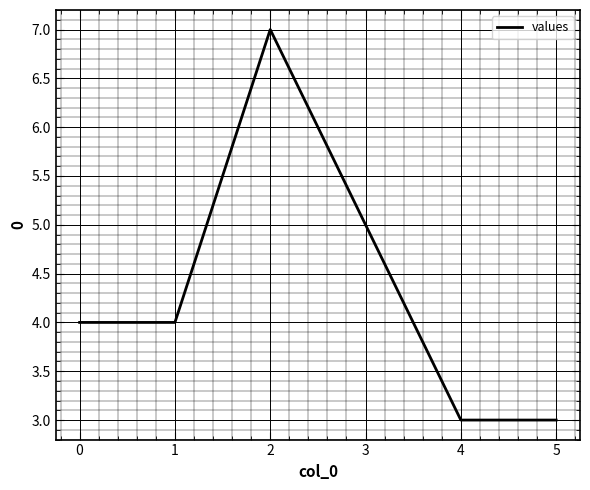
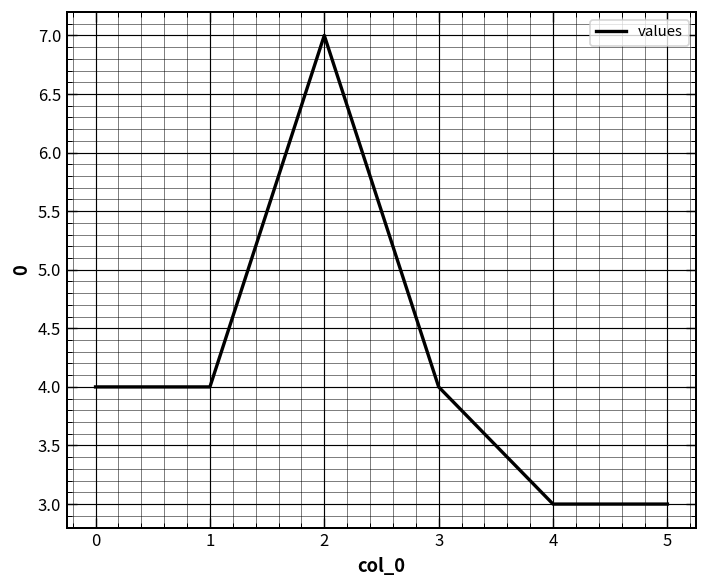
  {
    "0": 4,
    "1": 4,
    "2": 7,
-   "3": 5,
+   "3": 4,
    "4": 3,
    "5": 3
  }
